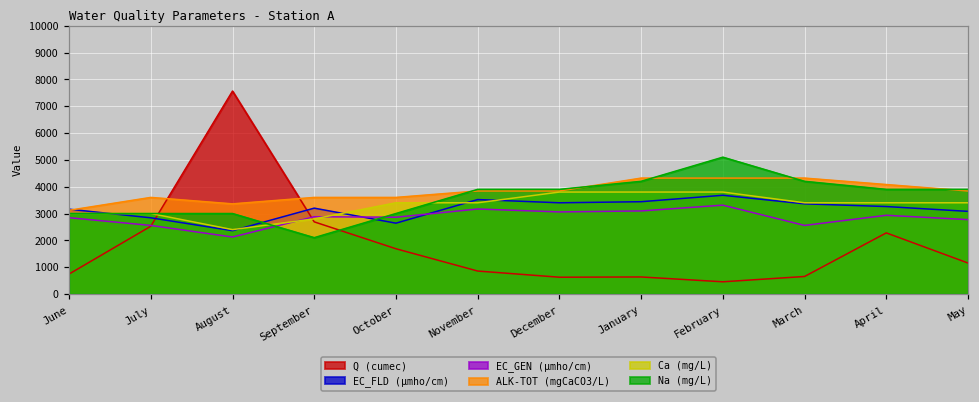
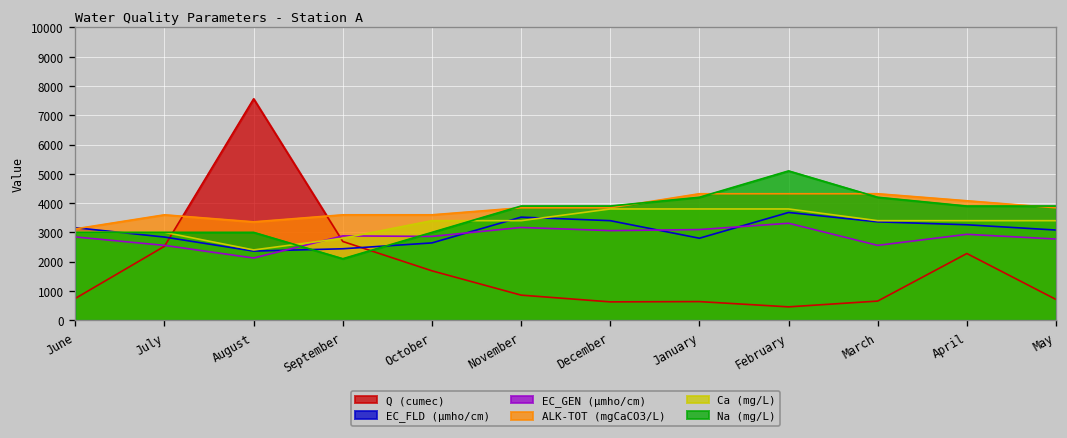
  {
    "Q (cumec)": {
      "June": 700,
      "August": 7600,
      "September": 2700,
      "October": 1700,
      "November": 900,
      "December": 600,
      "January": 600,
      "February": 500,
      "March": 700,
      "April": 2300,
-     "May": 1200
+     "May": 700
    },
    "EC_FLD (µmho/cm)": {
      "July": 2800,
-     "September": 3200,
+     "September": 2400,
      "October": 2600,
      "November": 3500,
      "December": 3400,
-     "January": 3400,
+     "January": 2800,
      "February": 3700,
      "April": 3300,
      "May": 3100
    },
    "EC_GEN (µmho/cm)": {
      "June": 2800,
      "August": 2100,
      "October": 2900,
      "November": 3200,
      "December": 3100,
      "January": 3100,
      "February": 3300,
      "March": 2600,
      "April": 2900,
      "May": 2800
    },
    "ALK-TOT (mgCaCO3/L)": {
      "July": 3600,
      "August": 3400,
      "September": 3600,
      "October": 3600,
      "January": 4300,
      "February": 4300,
      "March": 4300,
      "April": 4100
    },
    "Ca (mg/L)": {
      "October": 3400,
      "November": 3400,
      "January": 3800,
      "February": 3800,
      "April": 3400,
      "May": 3400
    },
    "Na (mg/L)": {
      "August": 3000,
      "September": 2100,
      "October": 3000,
      "January": 4200,
      "February": 5100,
      "March": 4200,
      "April": 3900
    }
  }
